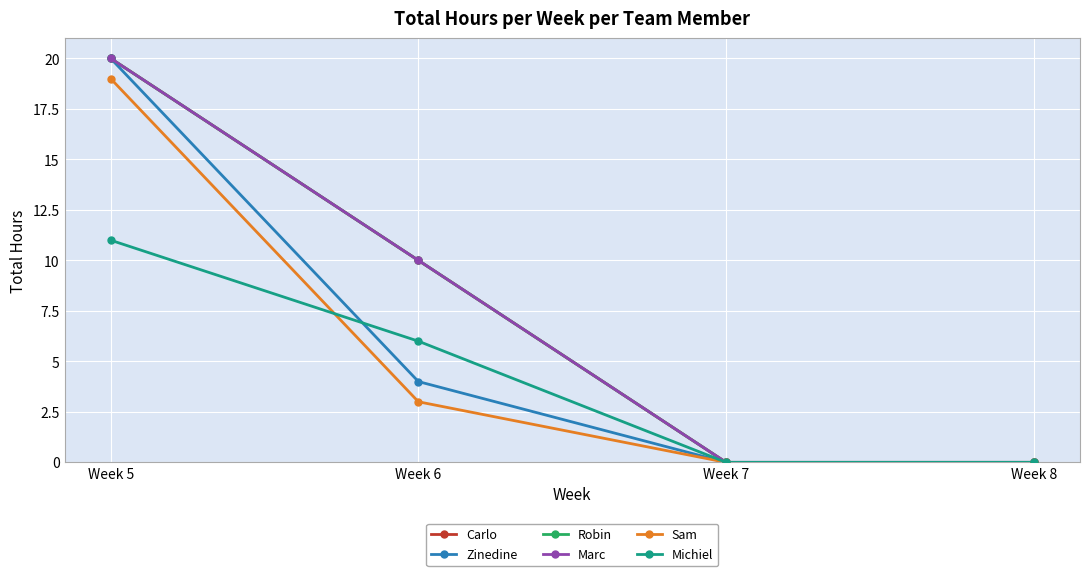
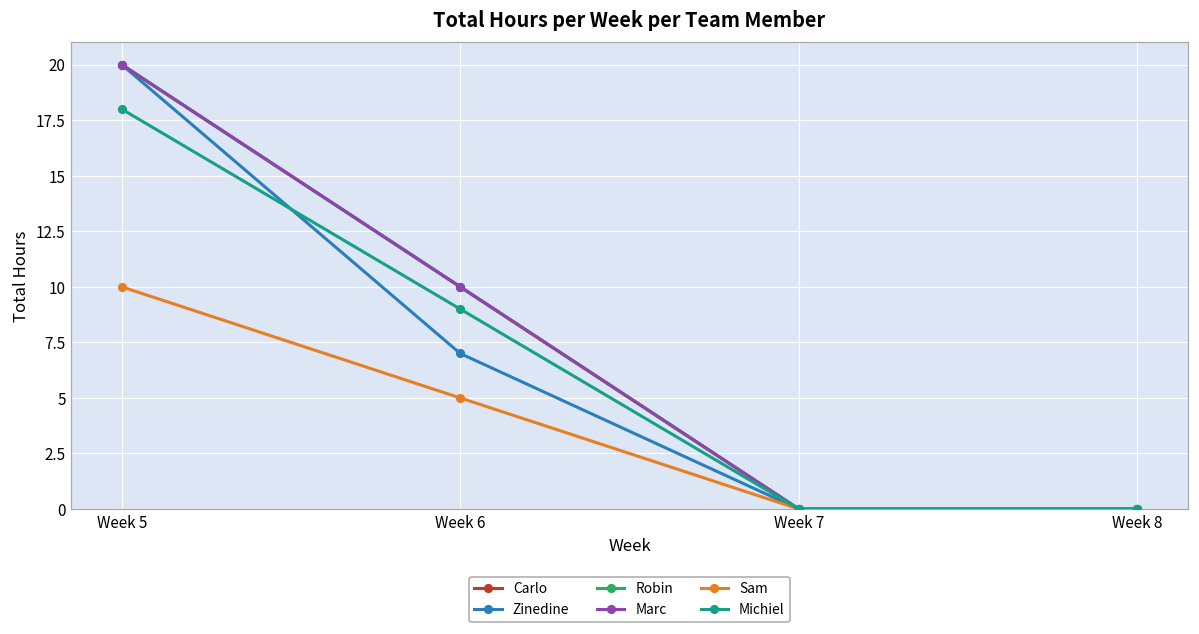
  {
    "Marc": {
      "Week 6": 10
    },
    "Zinedine": {
-     "Week 6": 4
+     "Week 6": 7
    },
    "Sam": {
-     "Week 5": 19,
-     "Week 6": 3
+     "Week 5": 10,
+     "Week 6": 5
    },
    "Michiel": {
-     "Week 5": 11,
-     "Week 6": 6
+     "Week 5": 18,
+     "Week 6": 9
    }
  }
